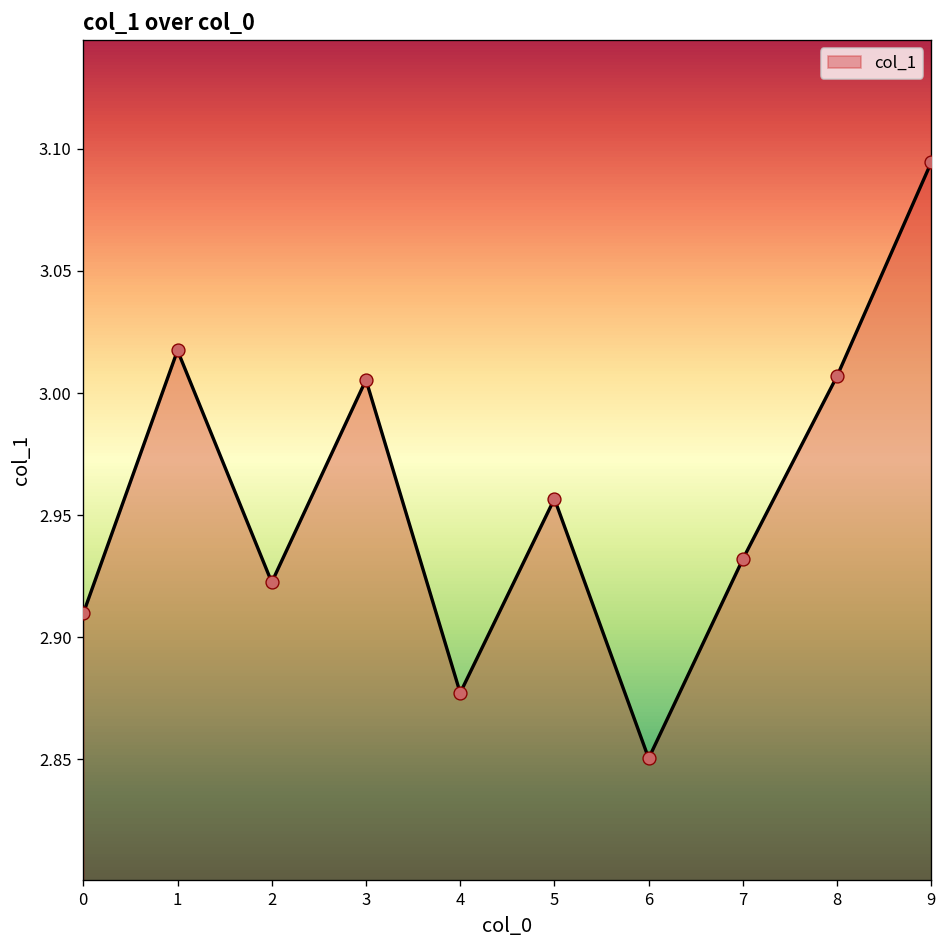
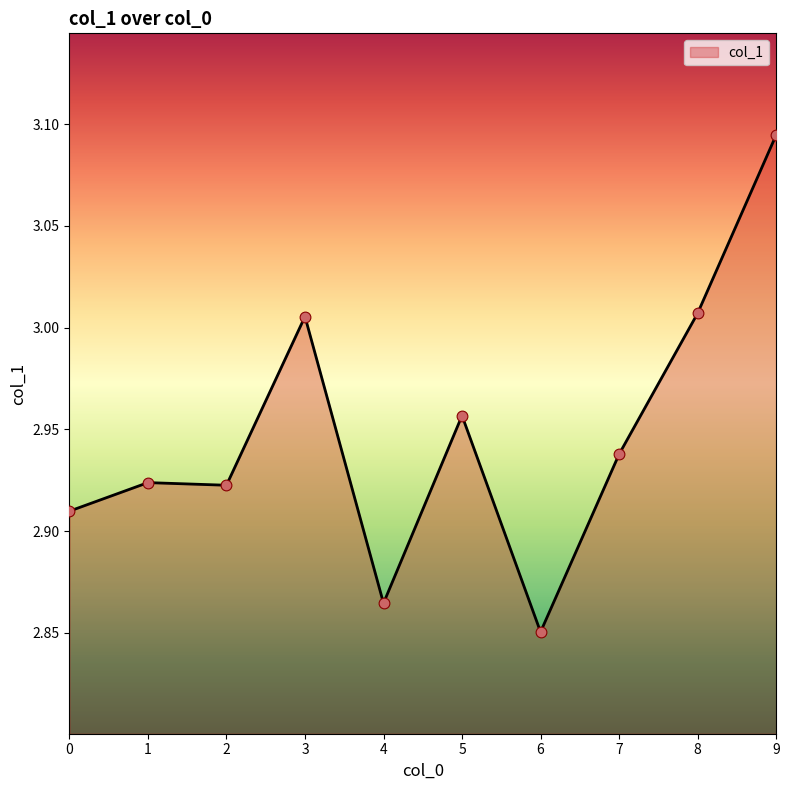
  {
    "0": 2.910,
-   "1": 3.017,
+   "1": 2.924,
    "2": 2.923,
    "3": 3.005,
-   "4": 2.877,
+   "4": 2.865,
    "5": 2.957,
    "6": 2.850,
-   "7": 2.932,
+   "7": 2.938,
    "8": 3.007,
    "9": 3.095
  }
